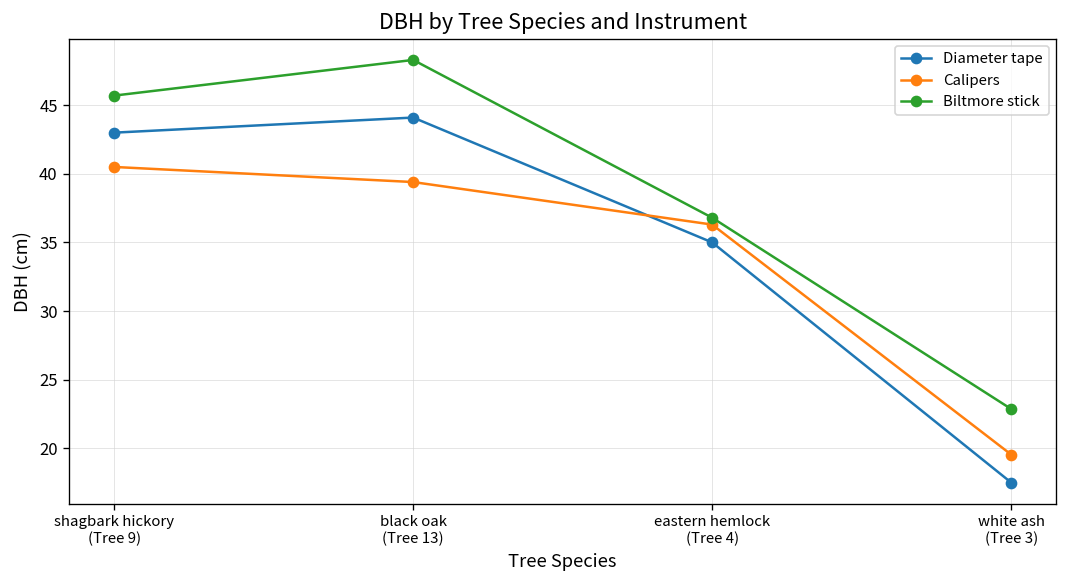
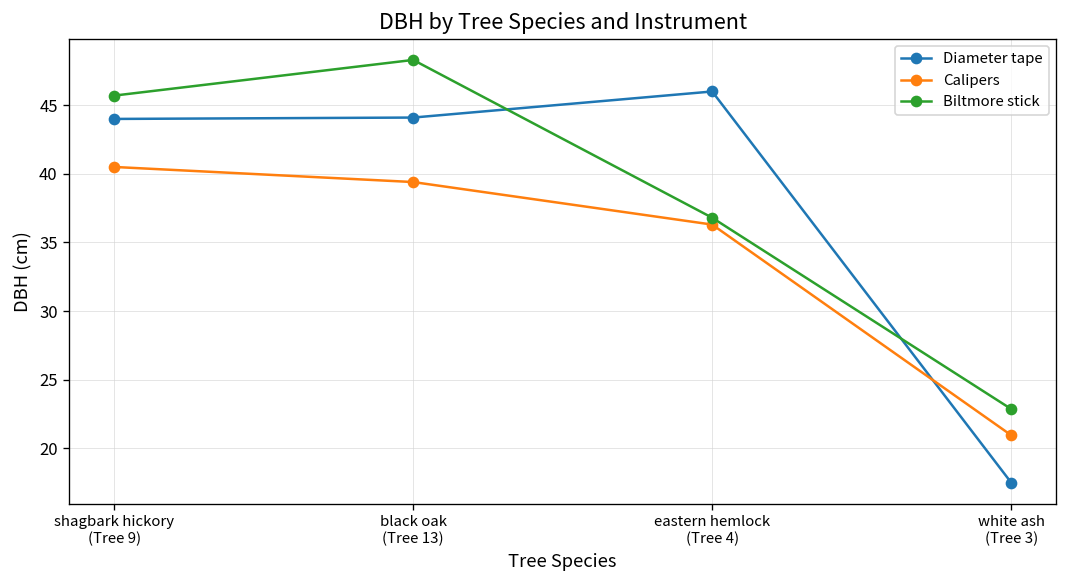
  {
    "Diameter tape": {
-     "shagbark hickory (Tree 9)": 43,
+     "shagbark hickory (Tree 9)": 44,
      "black oak (Tree 13)": 44,
-     "eastern hemlock (Tree 4)": 35,
+     "eastern hemlock (Tree 4)": 46,
      "white ash (Tree 3)": 17.5
    },
    "Calipers": {
      "shagbark hickory (Tree 9)": 40.5,
      "black oak (Tree 13)": 39.4,
      "eastern hemlock (Tree 4)": 36.3,
-     "white ash (Tree 3)": 19.5
+     "white ash (Tree 3)": 21.0
    },
    "Biltmore stick": {
      "shagbark hickory (Tree 9)": 45.7,
      "black oak (Tree 13)": 48.3,
      "eastern hemlock (Tree 4)": 36.8,
      "white ash (Tree 3)": 22.9
    }
  }
